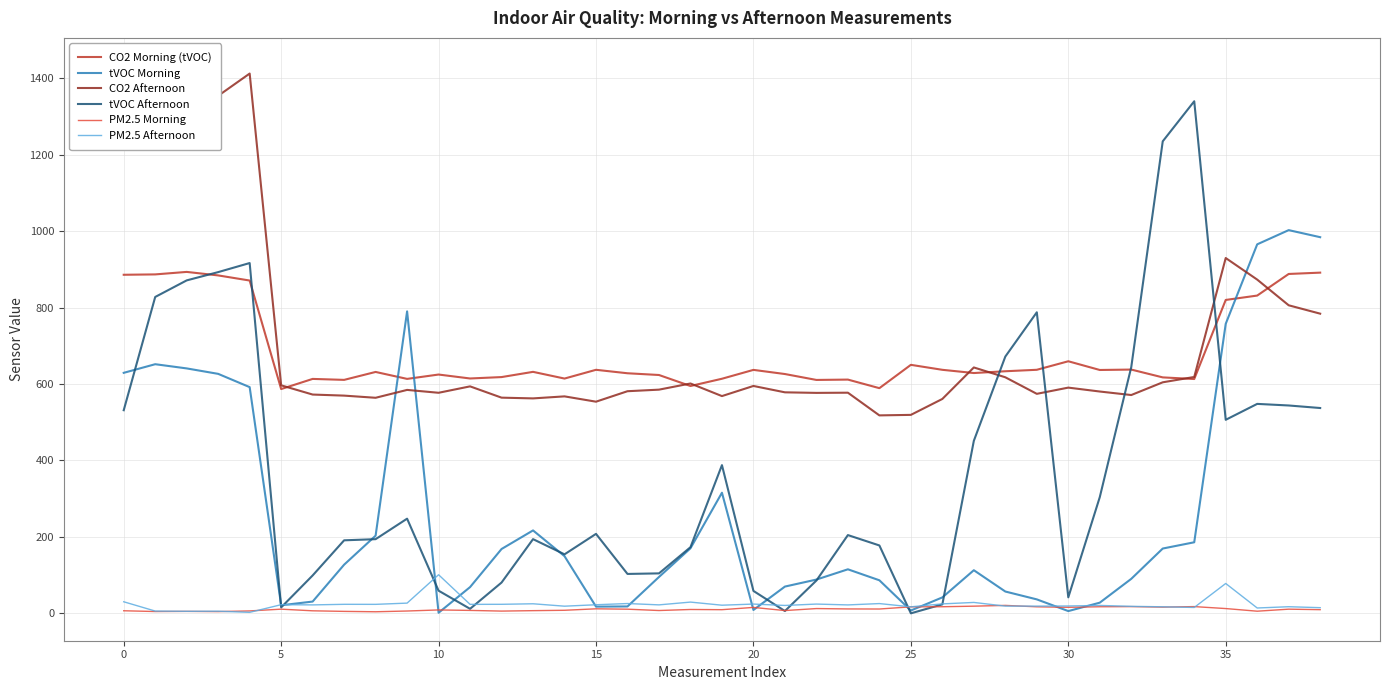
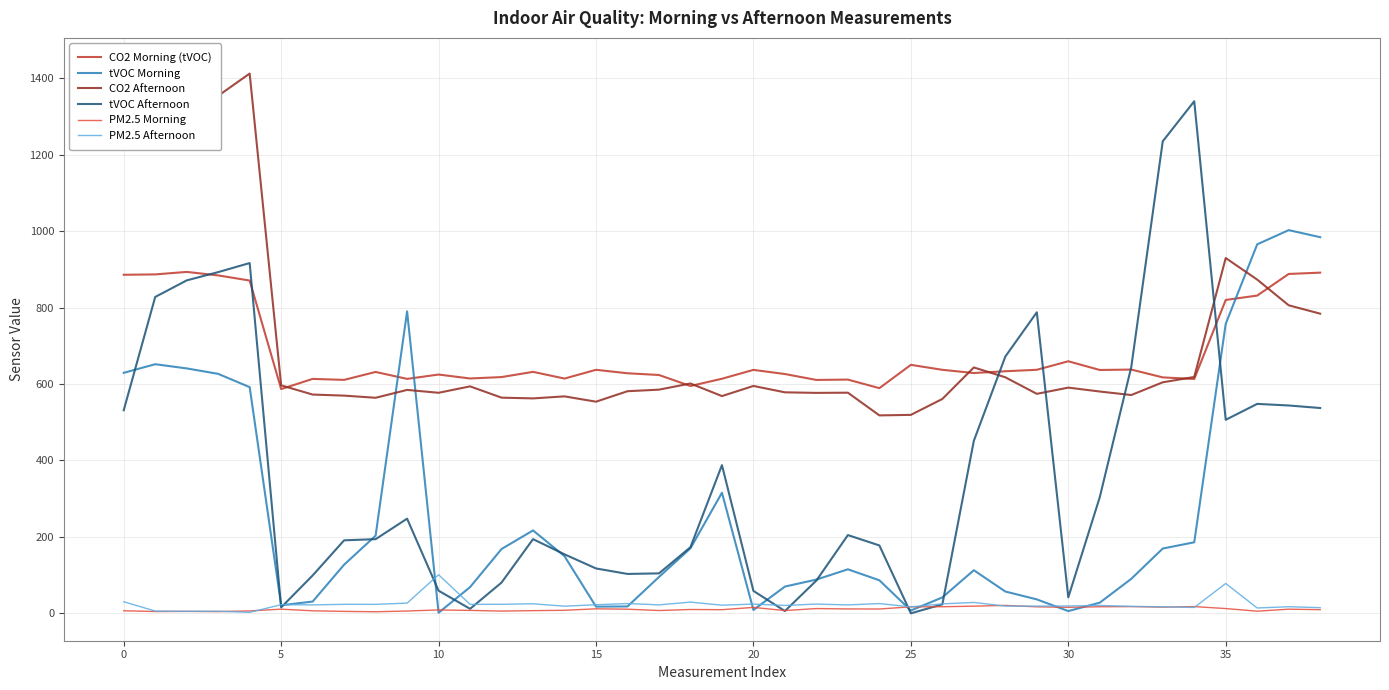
  {
    "tVOC Morning": {
      "0": 630,
      "10": 0,
      "20": 10,
      "25": 10,
      "30": 10,
      "35": 760
    },
    "tVOC Afternoon": {
      "0": 530,
      "10": 60,
-     "15": 210,
+     "15": 120,
      "20": 60,
      "25": 0,
      "30": 40,
      "35": 510
    },
    "PM2.5 Afternoon": {
      "0": 30,
      "10": 100,
      "20": 20,
      "35": 80
    }
  }
